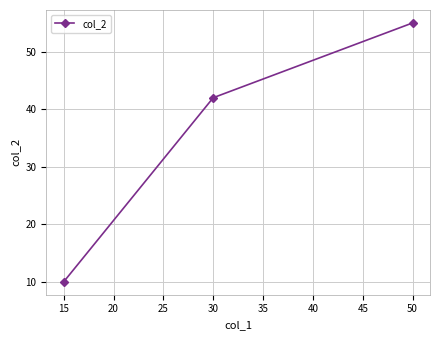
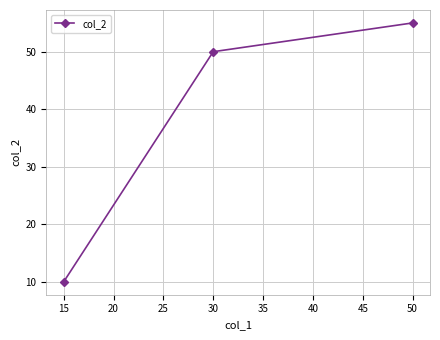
  {
    "15": 10,
-   "30": 42,
+   "30": 50,
    "50": 55
  }
